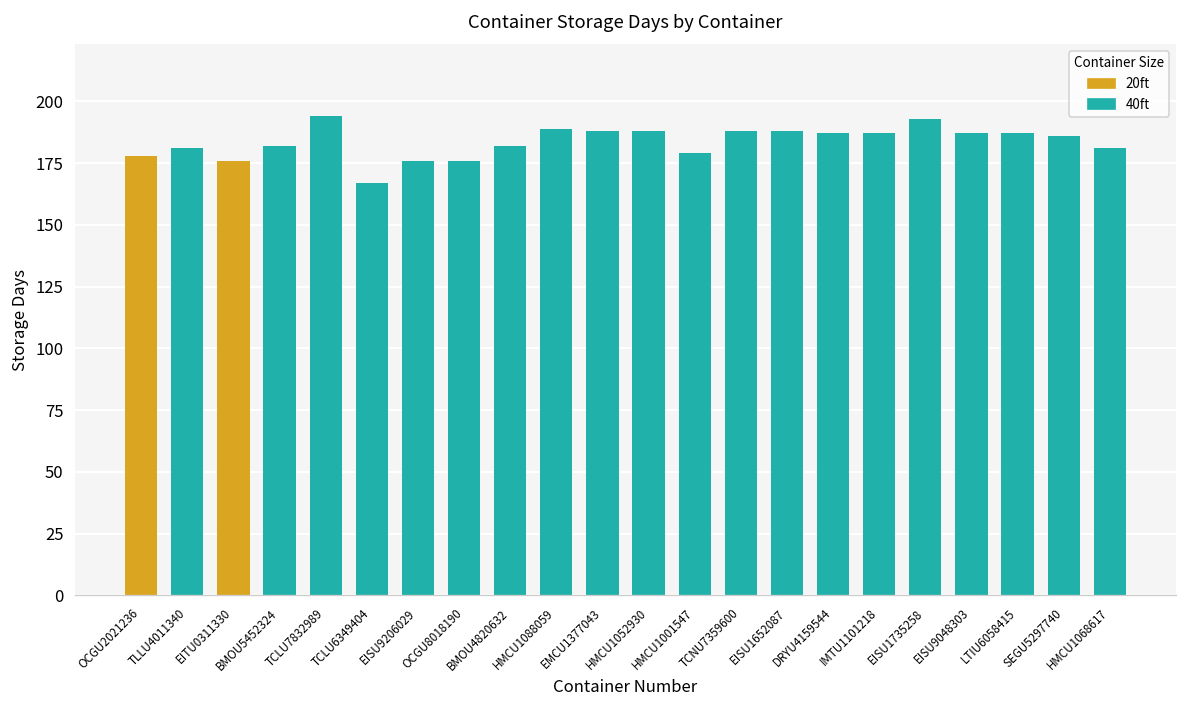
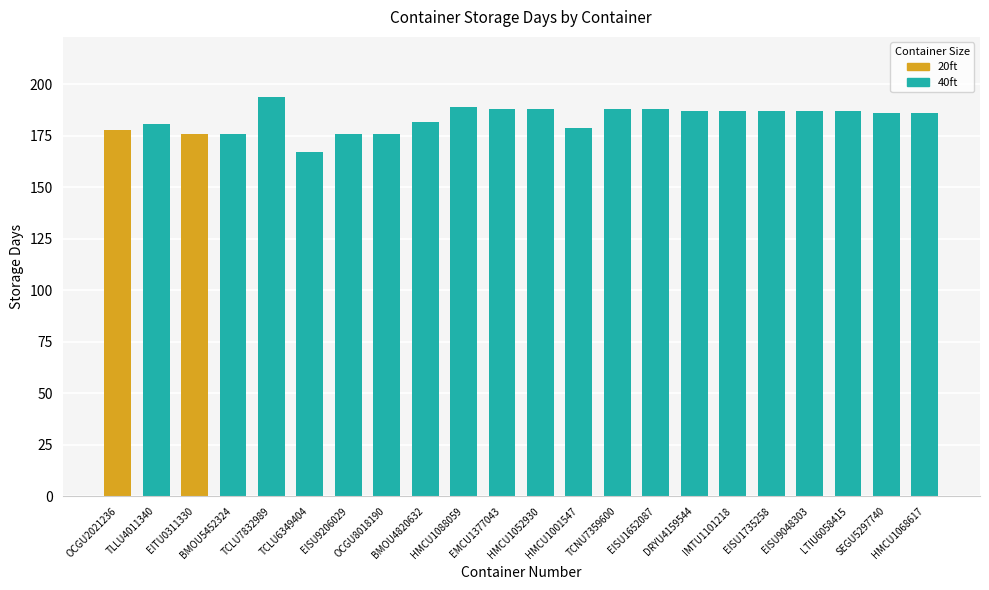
  {
    "OCGU2021236": 178,
    "TLLU4011340": 181,
    "EITU0311330": 176,
-   "BMOU5452324": 182,
+   "BMOU5452324": 176,
    "TCLU7832989": 194,
    "TCLU6349404": 167,
    "EISU9206029": 176,
    "OCGU8018190": 176,
    "BMOU4820632": 182,
    "HMCU1088059": 189,
    "EMCU1377043": 188,
    "HMCU1052930": 188,
    "HMCU1001547": 179,
    "TCNU7359600": 188,
    "EISU1652087": 188,
    "DRYU4159544": 187,
    "IMTU1101218": 187,
-   "EISU1735258": 193,
+   "EISU1735258": 187,
    "EISU9048303": 187,
    "LTIU6058415": 187,
    "SEGU5297740": 186,
-   "HMCU1068617": 181
+   "HMCU1068617": 186
  }
